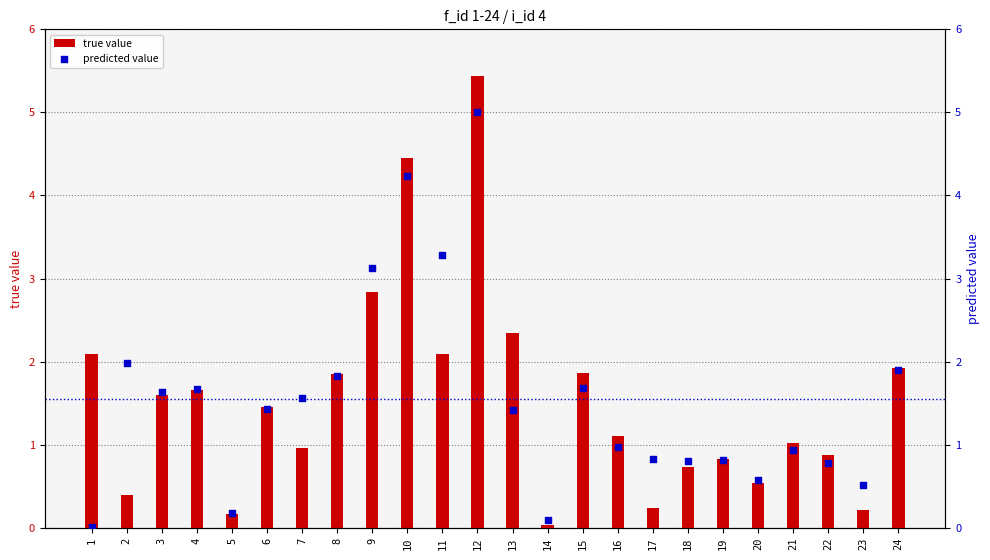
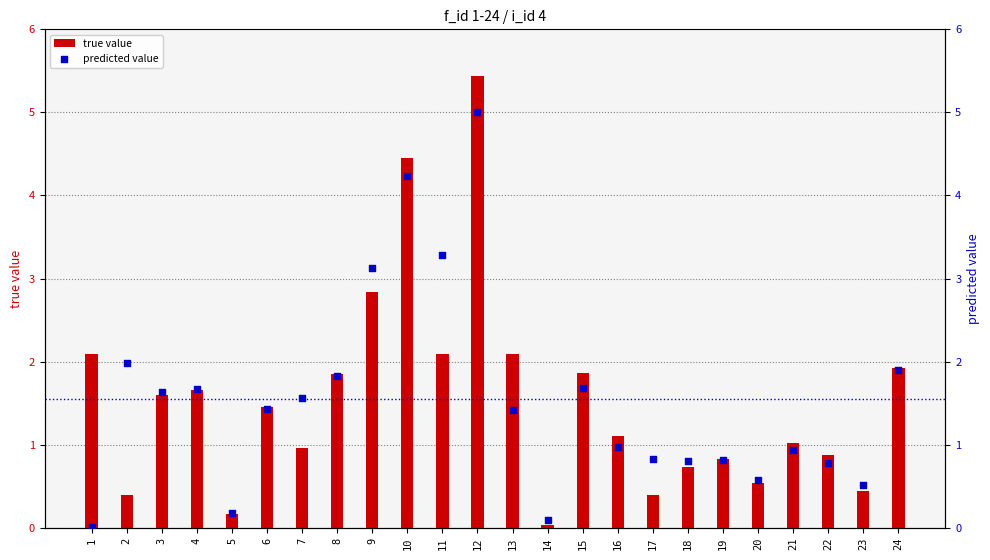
  {
    "true value": {
      "1": 2.1,
      "2": 0.4,
      "3": 1.6,
      "4": 1.7,
      "5": 0.2,
      "6": 1.4,
      "7": 1.0,
      "8": 1.8,
      "9": 2.8,
      "10": 4.5,
      "11": 2.1,
      "12": 5.4,
-     "13": 2.3,
+     "13": 2.1,
      "14": 0.0,
      "15": 1.9,
      "16": 1.1,
-     "17": 0.2,
+     "17": 0.4,
      "18": 0.7,
      "19": 0.8,
      "20": 0.5,
      "21": 1.0,
      "22": 0.9,
-     "23": 0.2,
+     "23": 0.4,
      "24": 1.9
    }
  }
